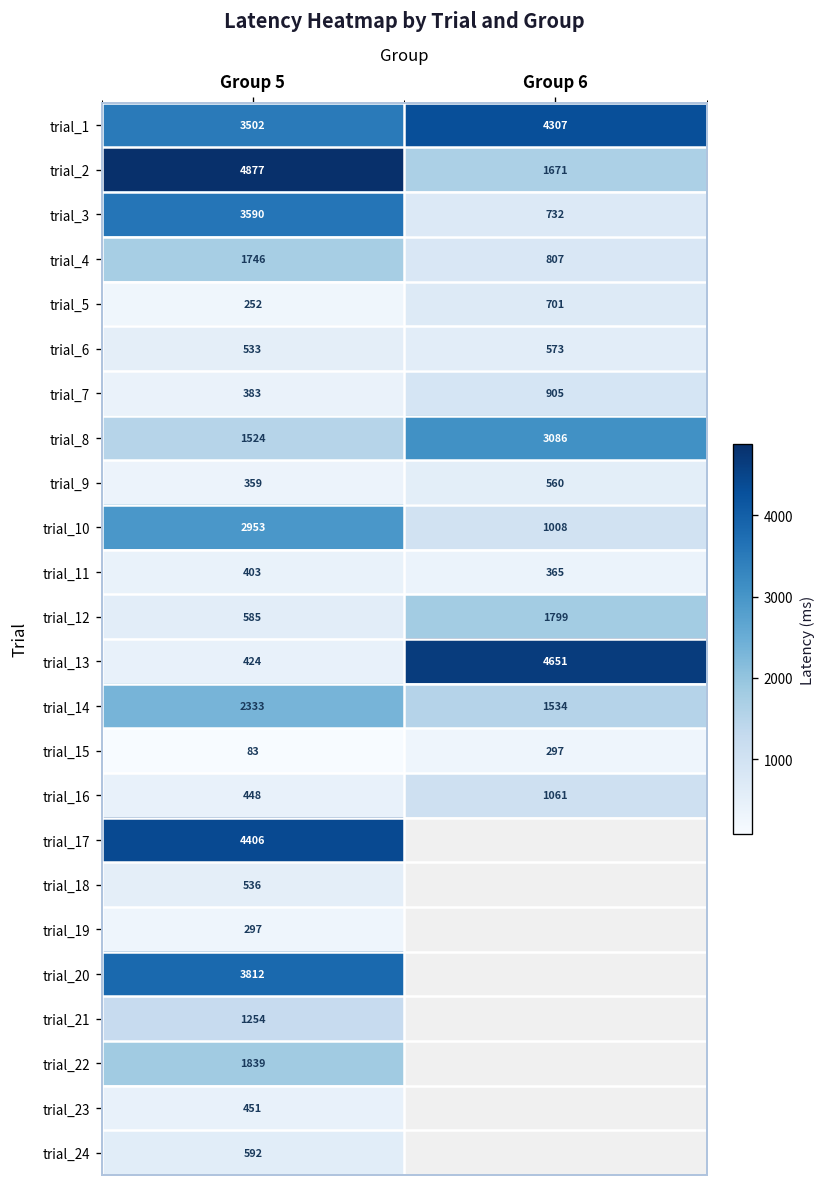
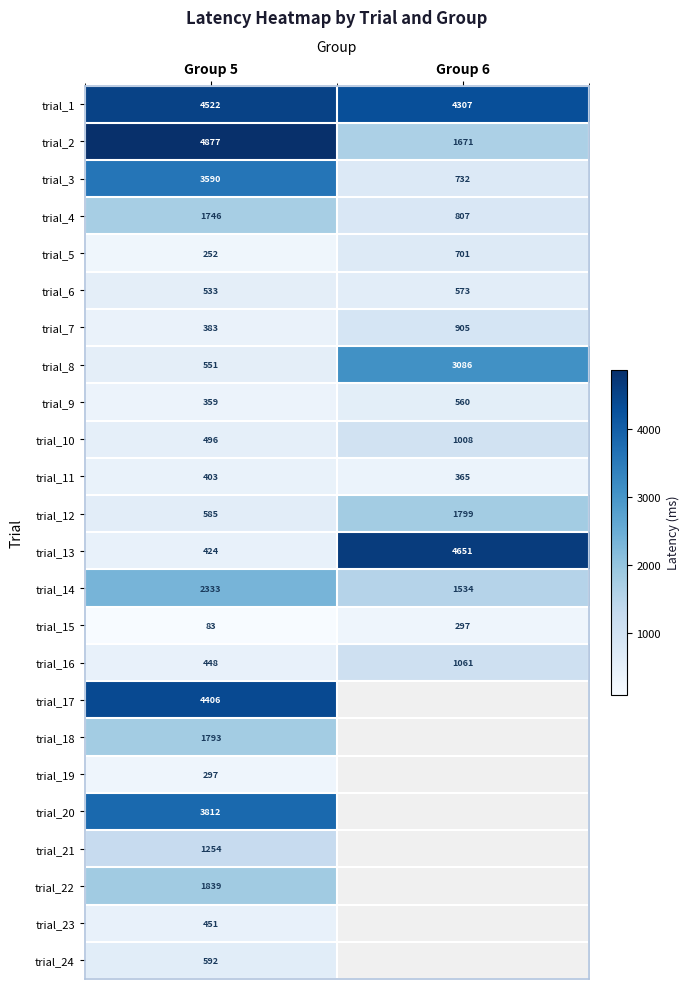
  {
    "trial_1": {
-     "Group 5": 3502,
+     "Group 5": 4522,
      "Group 6": 4307
    },
    "trial_2": {
      "Group 5": 4877,
      "Group 6": 1671
    },
    "trial_3": {
      "Group 5": 3590,
      "Group 6": 732
    },
    "trial_4": {
      "Group 5": 1746,
      "Group 6": 807
    },
    "trial_5": {
      "Group 5": 252,
      "Group 6": 701
    },
    "trial_6": {
      "Group 5": 533,
      "Group 6": 573
    },
    "trial_7": {
      "Group 5": 383,
      "Group 6": 905
    },
    "trial_8": {
-     "Group 5": 1524,
+     "Group 5": 551,
      "Group 6": 3086
    },
    "trial_9": {
      "Group 5": 359,
      "Group 6": 560
    },
    "trial_10": {
-     "Group 5": 2953,
+     "Group 5": 496,
      "Group 6": 1008
    },
    "trial_11": {
      "Group 5": 403,
      "Group 6": 365
    },
    "trial_12": {
      "Group 5": 585,
      "Group 6": 1799
    },
    "trial_13": {
      "Group 5": 424,
      "Group 6": 4651
    },
    "trial_14": {
      "Group 5": 2333,
      "Group 6": 1534
    },
    "trial_15": {
      "Group 5": 83,
      "Group 6": 297
    },
    "trial_16": {
      "Group 5": 448,
      "Group 6": 1061
    },
    "trial_17": {
      "Group 5": 4406
    },
    "trial_18": {
-     "Group 5": 536
+     "Group 5": 1793
    },
    "trial_19": {
      "Group 5": 297
    },
    "trial_20": {
      "Group 5": 3812
    },
    "trial_21": {
      "Group 5": 1254
    },
    "trial_22": {
      "Group 5": 1839
    },
    "trial_23": {
      "Group 5": 451
    },
    "trial_24": {
      "Group 5": 592
    }
  }
